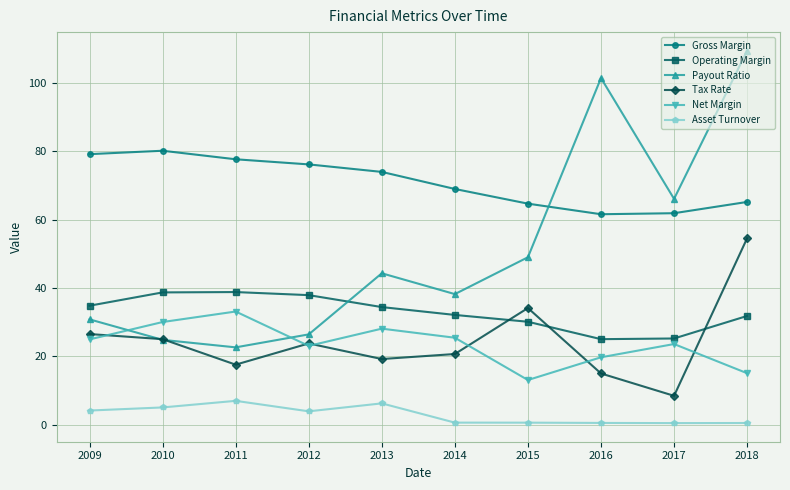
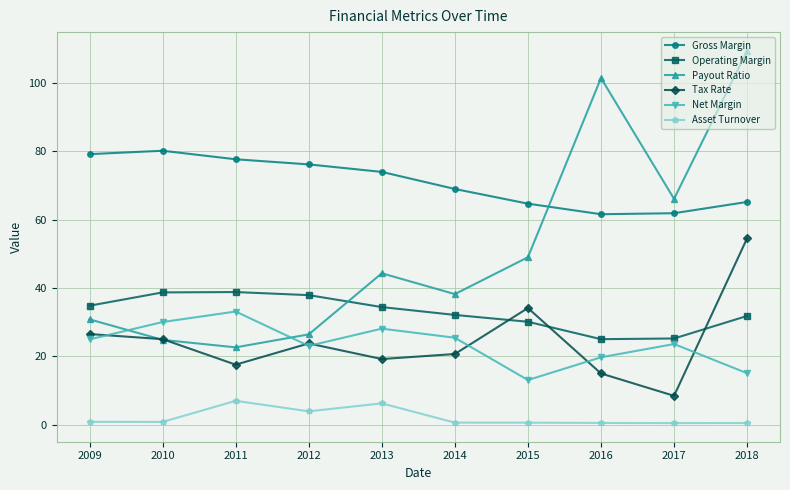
  {
    "Asset Turnover": {
-     "2009": 4,
-     "2010": 5,
+     "2009": 1,
+     "2010": 1,
      "2011": 7,
      "2012": 4,
      "2013": 6,
      "2014": 1,
      "2015": 1,
      "2016": 0,
      "2017": 0,
      "2018": 0
    }
  }
